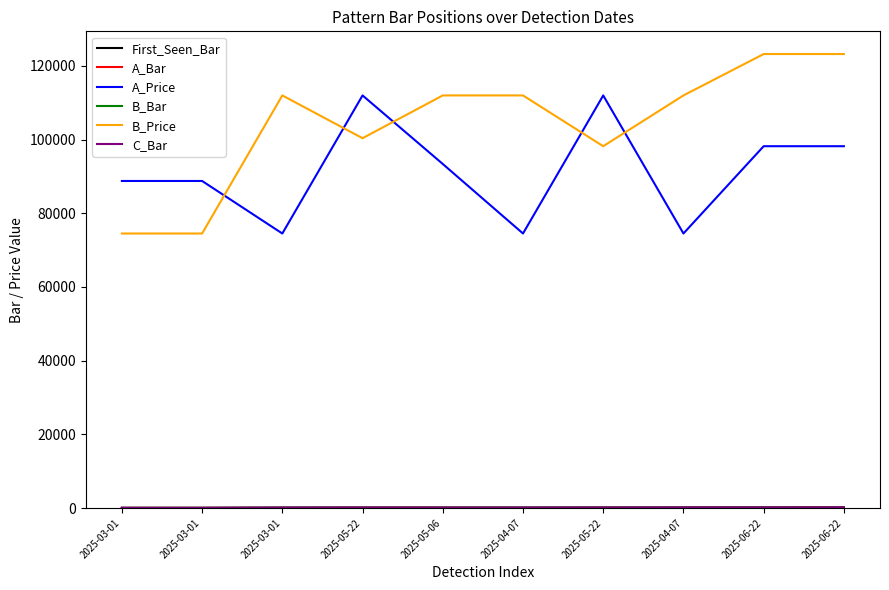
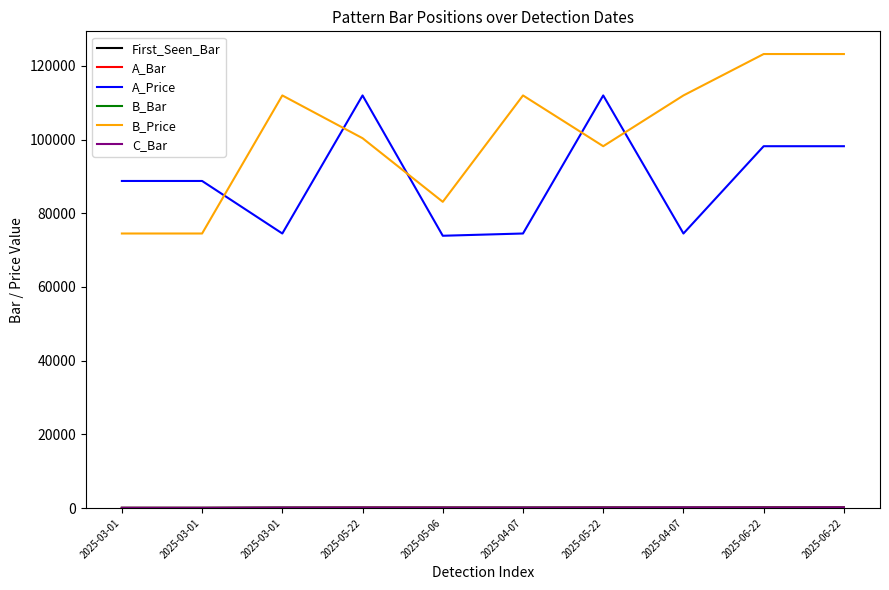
  {
    "A_Price": {
-     "2025-05-06": 93000
+     "2025-05-06": 74000
    },
    "B_Price": {
-     "2025-05-06": 112000
+     "2025-05-06": 83000
    }
  }
